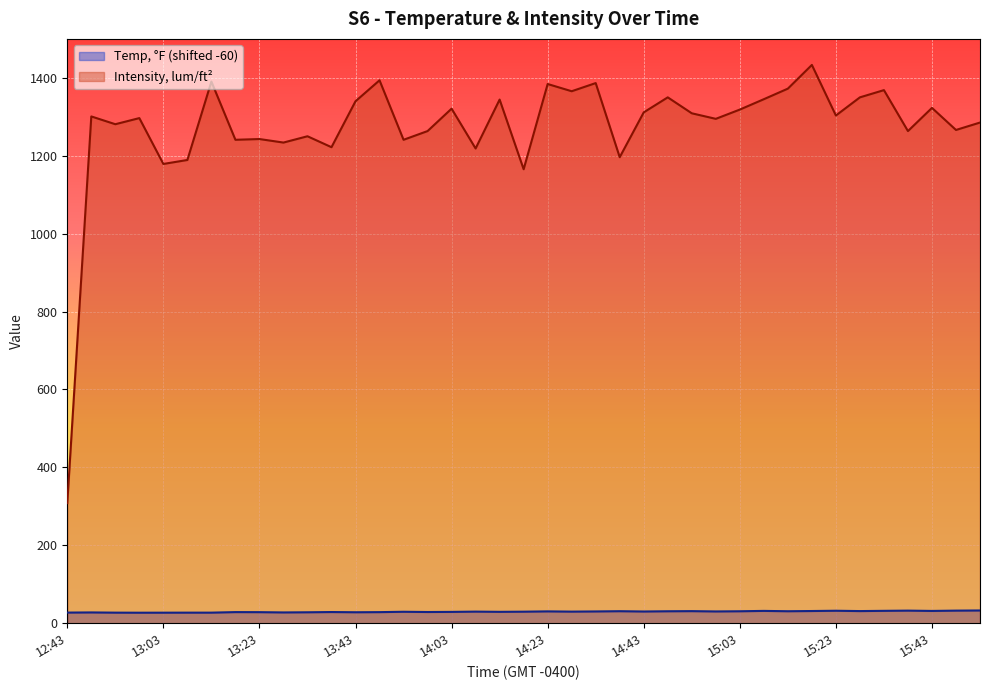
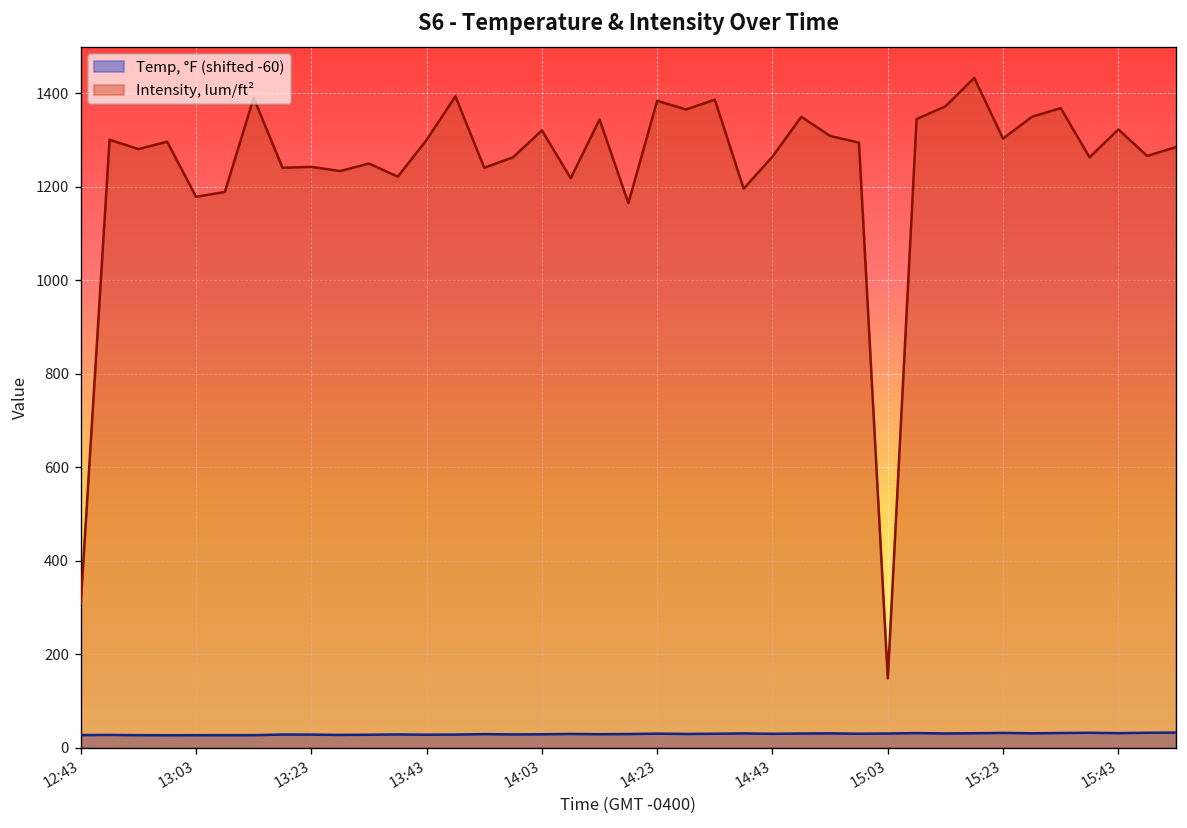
  {
    "Temp, °F (shifted -60)": {
      "12:43": 30,
      "13:03": 30,
      "13:23": 30,
      "13:43": 30,
      "14:03": 30,
      "14:23": 30,
      "14:43": 30,
      "15:03": 30,
      "15:23": 30,
      "15:43": 30
    },
    "Intensity, lum/ft²": {
      "12:43": 310,
      "13:03": 1180,
      "13:23": 1240,
-     "13:43": 1340,
+     "13:43": 1300,
      "14:03": 1320,
      "14:23": 1380,
-     "14:43": 1310,
-     "15:03": 1320,
+     "14:43": 1260,
+     "15:03": 150,
      "15:23": 1300,
      "15:43": 1320
    }
  }
